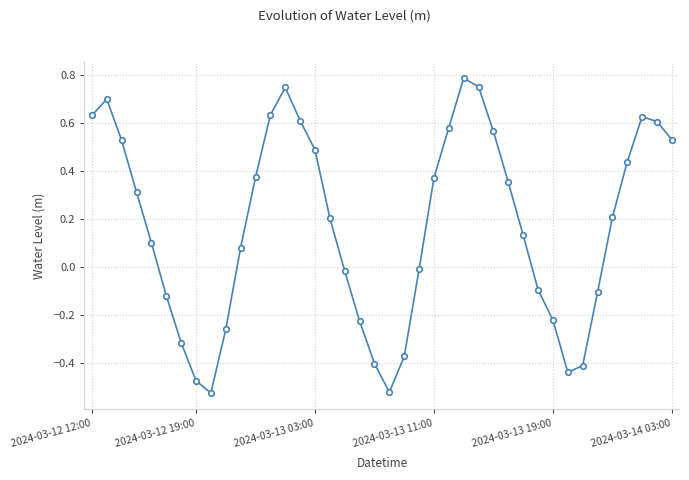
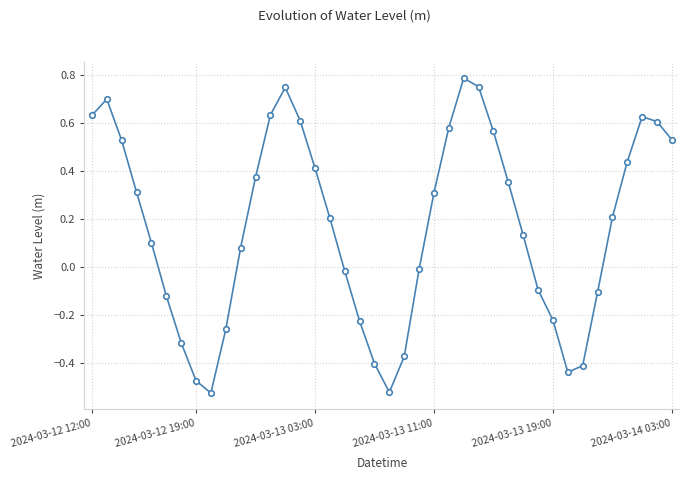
  {
    "2024-03-12 12:00": 0.63,
    "2024-03-12 19:00": -0.47,
-   "2024-03-13 03:00": 0.49,
-   "2024-03-13 11:00": 0.37,
+   "2024-03-13 03:00": 0.41,
+   "2024-03-13 11:00": 0.31,
    "2024-03-13 19:00": -0.22,
    "2024-03-14 03:00": 0.53
  }
